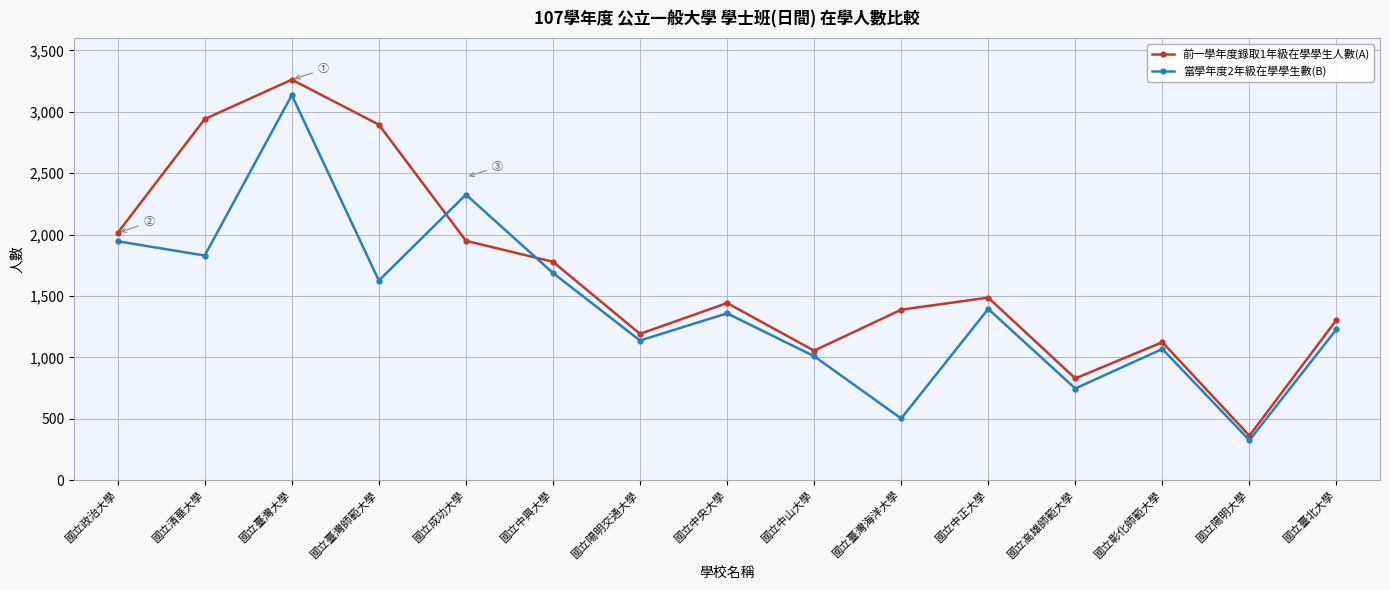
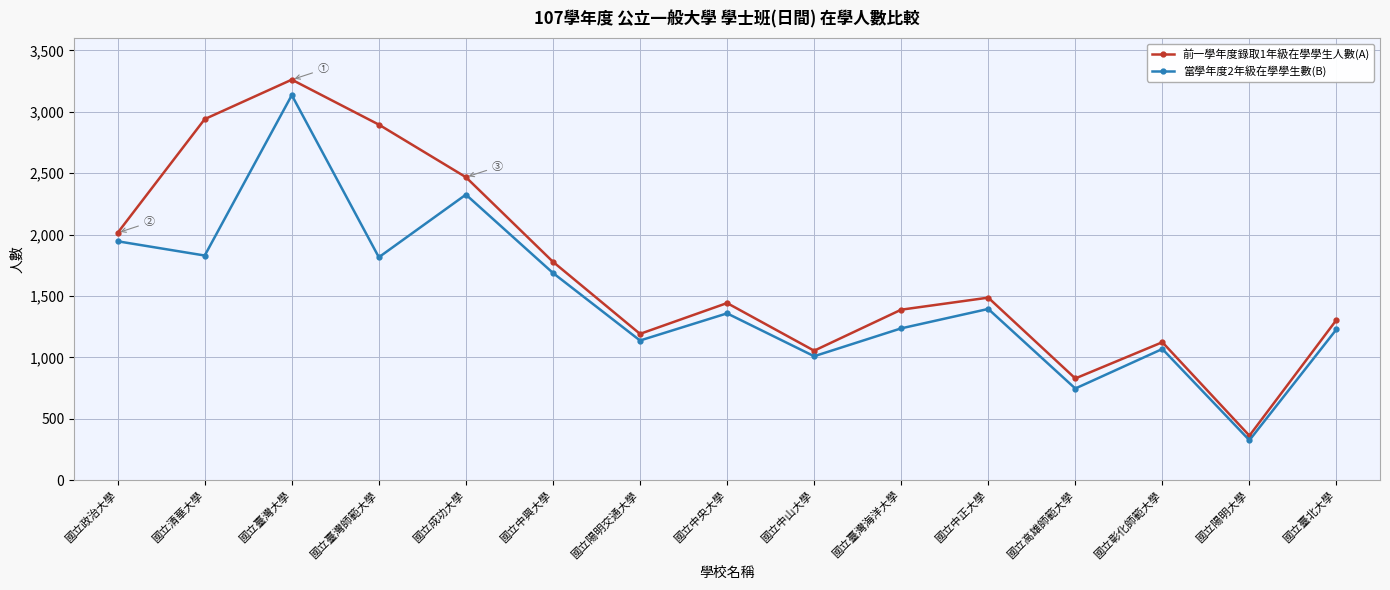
  {
    "前一學年度錄取1年級在學學生人數(A)": {
      "國立政治大學": "2,010",
      "國立清華大學": "2,940",
      "國立臺灣大學": "3,260",
      "國立臺灣師範大學": "2,900",
-     "國立成功大學": "1,950",
+     "國立成功大學": "2,470",
      "國立中興大學": "1,780",
      "國立陽明交通大學": "1,190",
      "國立中央大學": "1,440",
      "國立中山大學": "1,050",
      "國立臺灣海洋大學": "1,390",
      "國立中正大學": "1,490",
      "國立高雄師範大學": "830",
      "國立彰化師範大學": "1,120",
      "國立陽明大學": "360",
      "國立臺北大學": "1,310"
    },
    "當學年度2年級在學學生數(B)": {
      "國立政治大學": "1,950",
      "國立清華大學": "1,830",
      "國立臺灣大學": "3,140",
-     "國立臺灣師範大學": "1,630",
+     "國立臺灣師範大學": "1,820",
      "國立成功大學": "2,330",
      "國立中興大學": "1,690",
      "國立陽明交通大學": "1,140",
      "國立中央大學": "1,360",
      "國立中山大學": "1,010",
-     "國立臺灣海洋大學": "500",
+     "國立臺灣海洋大學": "1,240",
      "國立中正大學": "1,390",
      "國立高雄師範大學": "750",
      "國立彰化師範大學": "1,070",
      "國立陽明大學": "330",
      "國立臺北大學": "1,230"
    }
  }
